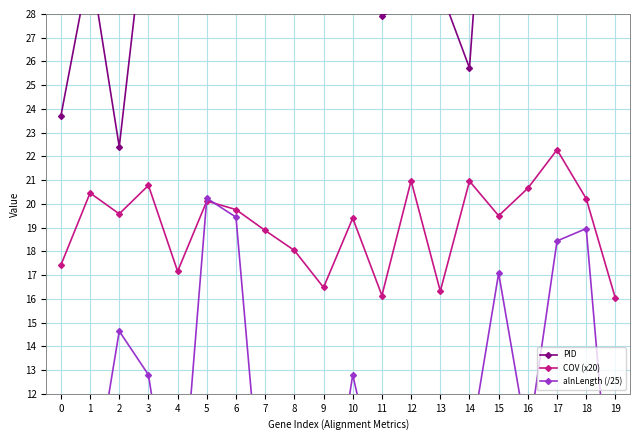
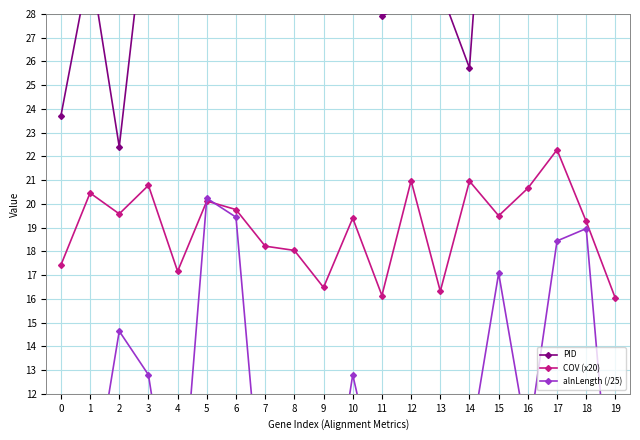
  {
    "PID": {
      "0": 23.7,
      "2": 22.4,
      "11": 27.9,
      "14": 25.7
    },
    "COV (x20)": {
      "0": 17.4,
      "1": 20.5,
      "2": 19.6,
      "3": 20.8,
      "4": 17.2,
      "5": 20.1,
      "6": 19.8,
-     "7": 18.9,
+     "7": 18.2,
      "8": 18.0,
      "9": 16.5,
      "10": 19.4,
      "11": 16.1,
      "12": 21.0,
      "13": 16.3,
      "14": 21.0,
      "15": 19.5,
      "16": 20.7,
      "17": 22.3,
-     "18": 20.2,
+     "18": 19.3,
      "19": 16.0
    },
    "alnLength (/25)": {
      "2": 14.6,
      "3": 12.8,
      "5": 20.2,
      "6": 19.4,
      "10": 12.8,
      "15": 17.1,
      "17": 18.4,
      "18": 19.0
    }
  }
